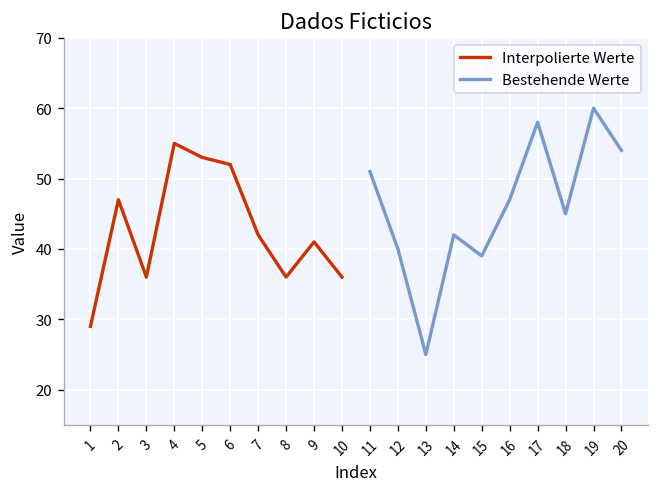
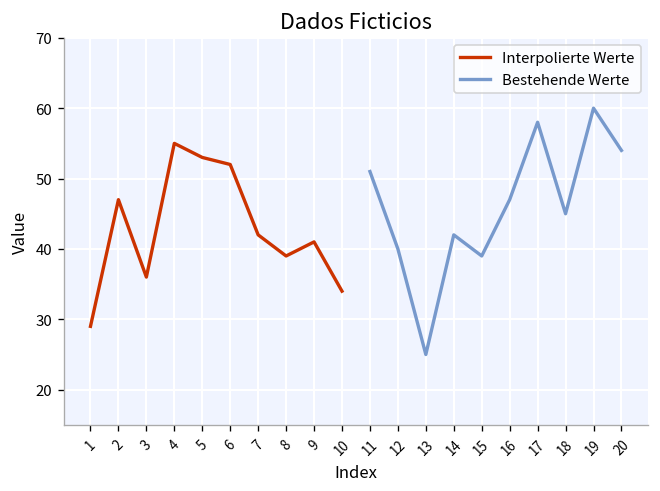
  {
    "Interpolierte Werte": {
      "1": 29,
      "2": 47,
      "3": 36,
      "4": 55,
      "5": 53,
      "6": 52,
      "7": 42,
-     "8": 36,
+     "8": 39,
      "9": 41,
-     "10": 36
+     "10": 34
    },
    "Bestehende Werte": {
      "11": 51,
      "12": 40,
      "13": 25,
      "14": 42,
      "15": 39,
      "16": 47,
      "17": 58,
      "18": 45,
      "19": 60,
      "20": 54
    }
  }
